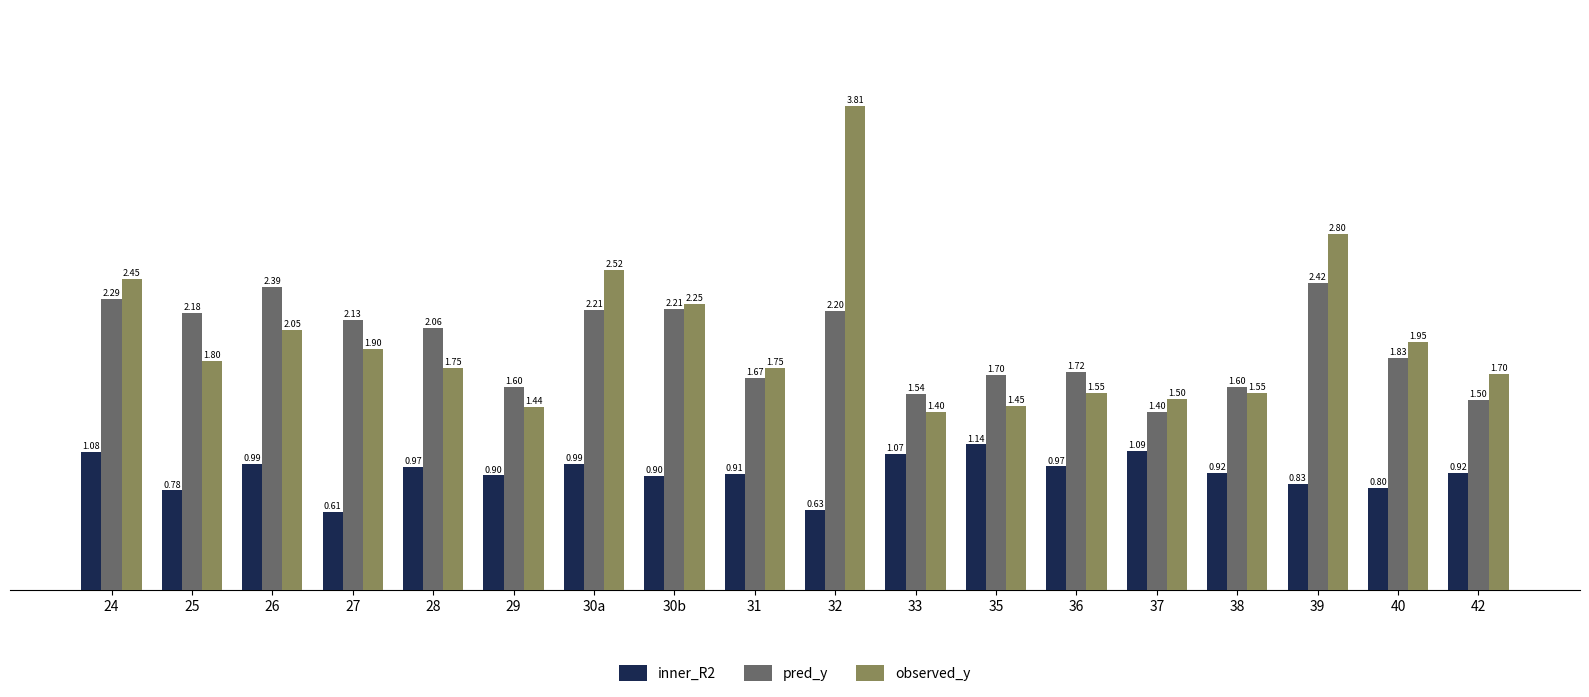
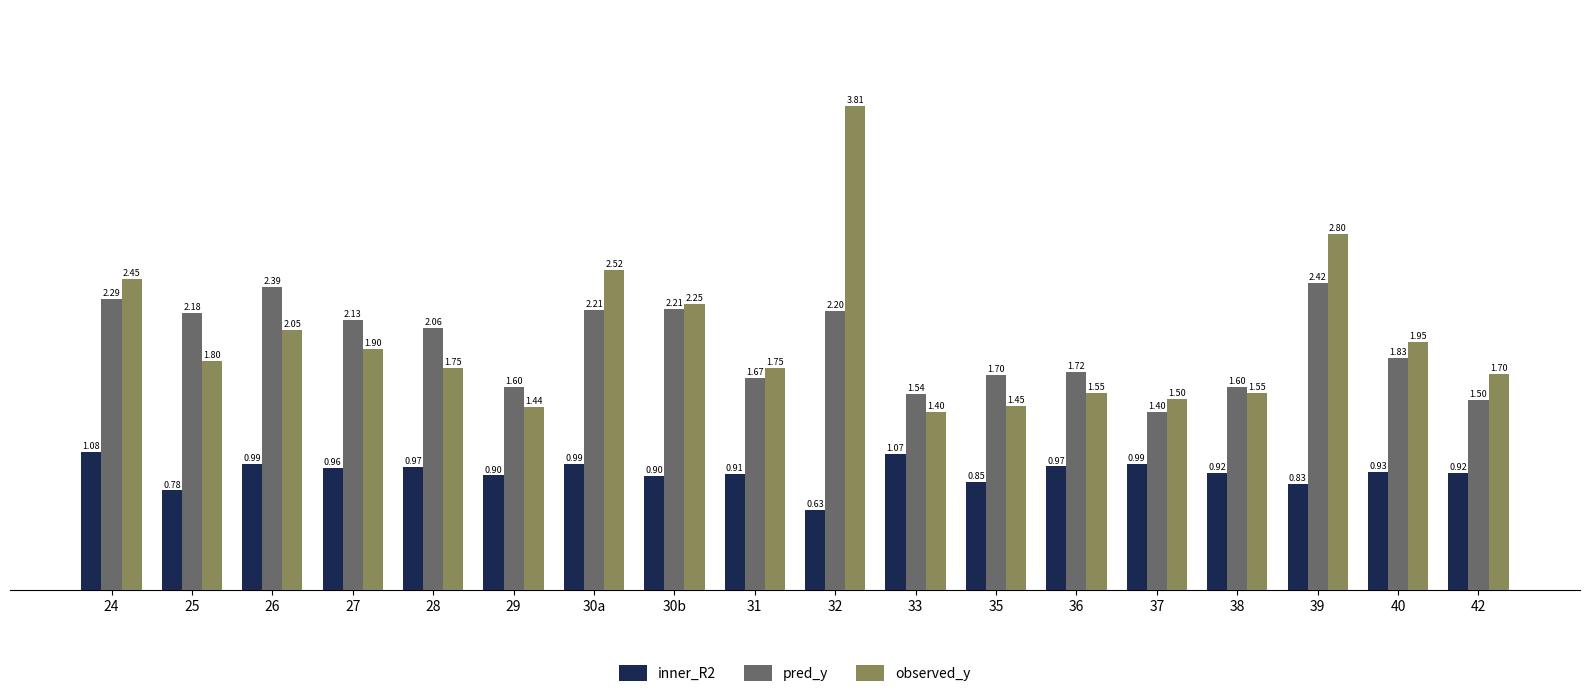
  {
    "inner_R2": {
      "24": 1.08,
      "25": 0.78,
      "26": 0.99,
-     "27": 0.61,
+     "27": 0.96,
      "28": 0.97,
      "29": 0.90,
      "30a": 0.99,
      "30b": 0.90,
      "31": 0.91,
      "32": 0.63,
      "33": 1.07,
-     "35": 1.14,
+     "35": 0.85,
      "36": 0.97,
-     "37": 1.09,
+     "37": 0.99,
      "38": 0.92,
      "39": 0.83,
-     "40": 0.80,
+     "40": 0.93,
      "42": 0.92
    }
  }
